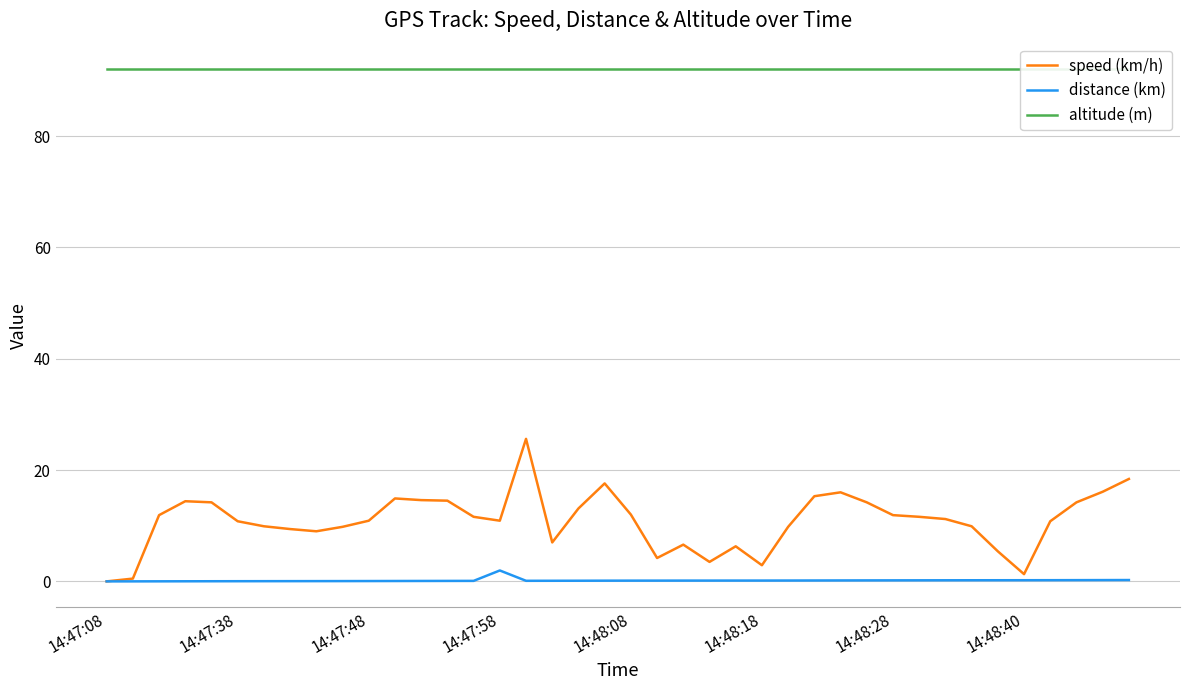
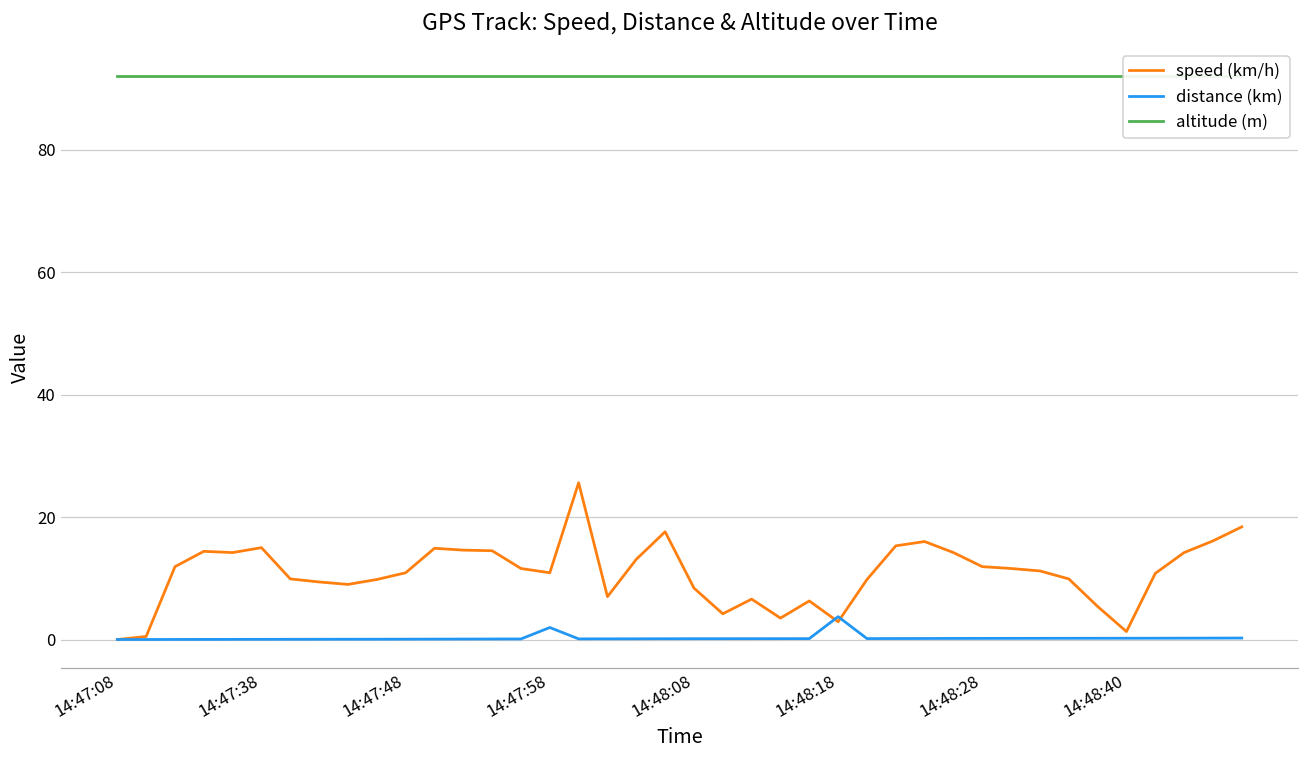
  {
    "speed (km/h)": {
-     "14:47:38": 11,
+     "14:47:38": 15,
      "14:47:48": 11,
      "14:47:58": 11,
-     "14:48:08": 12,
+     "14:48:08": 8,
      "14:48:18": 3,
      "14:48:28": 12,
      "14:48:40": 1
    },
    "distance (km)": {
      "14:47:38": 0,
      "14:47:48": 0,
      "14:47:58": 2,
      "14:48:08": 0,
-     "14:48:18": 0,
+     "14:48:18": 4,
      "14:48:28": 0,
      "14:48:40": 0
    },
    "altitude (m)": {
      "14:47:08": 92,
      "14:47:38": 92,
      "14:47:48": 92,
      "14:47:58": 92,
      "14:48:08": 92,
      "14:48:18": 92,
      "14:48:28": 92
    }
  }
